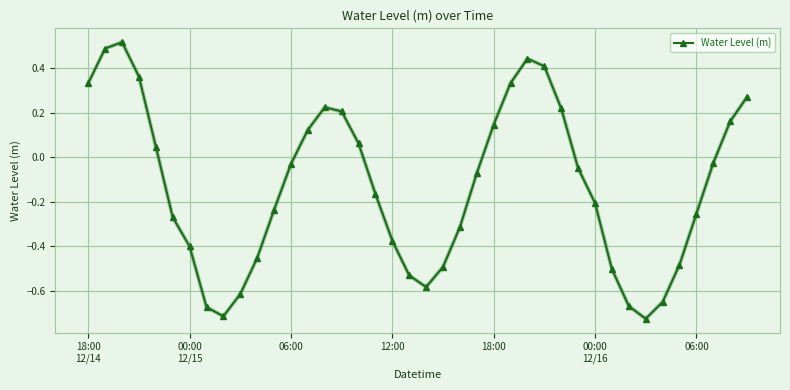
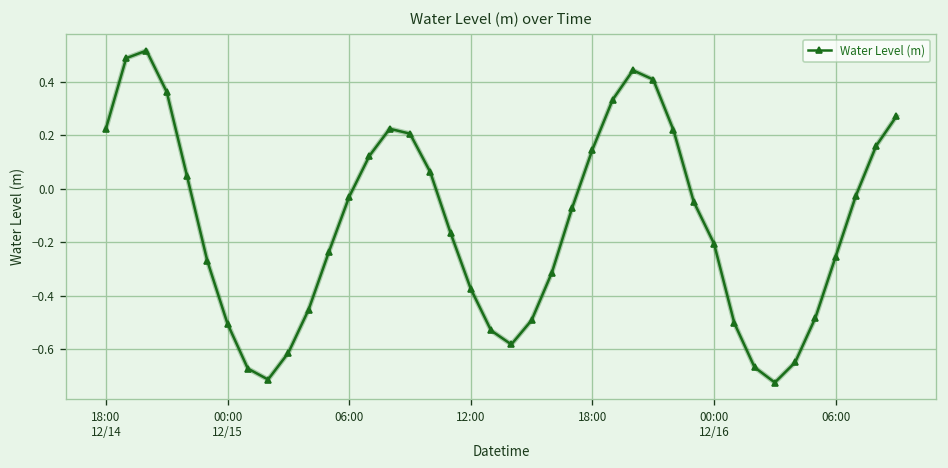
  {
-   "18:00 12/14": 0.33,
-   "00:00 12/15": -0.40,
+   "18:00 12/14": 0.22,
+   "00:00 12/15": -0.50,
    "12:00": -0.37,
    "18:00": 0.15,
    "00:00 12/16": -0.21
  }
